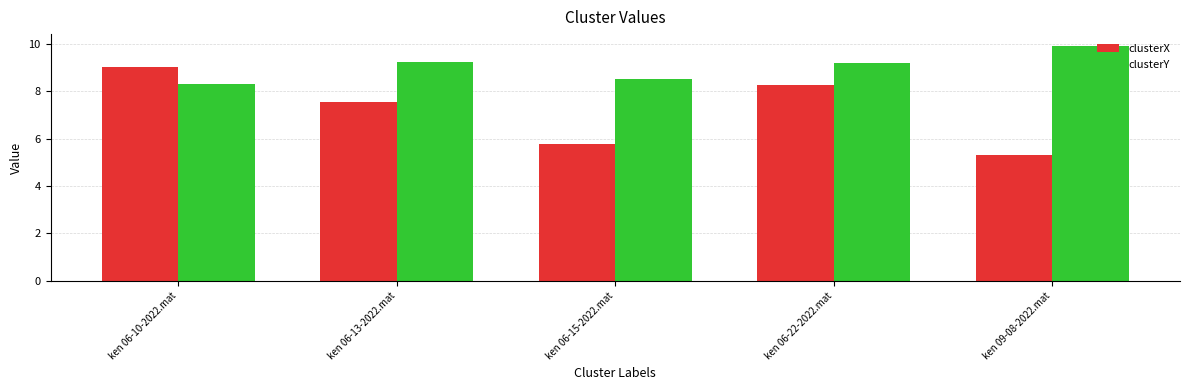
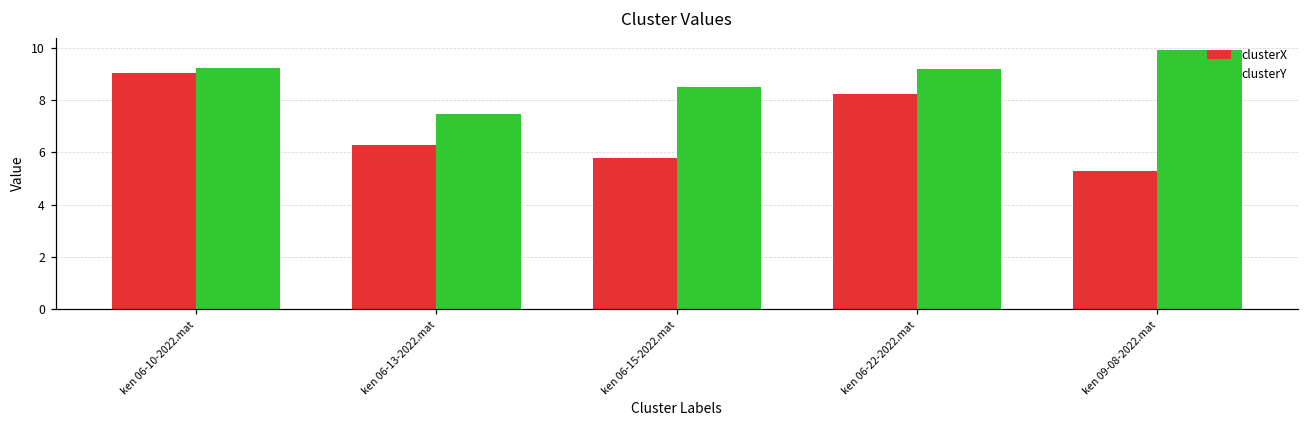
  {
    "clusterX": {
      "ken 06-10-2022.mat": 9.0,
-     "ken 06-13-2022.mat": 7.5,
+     "ken 06-13-2022.mat": 6.3,
      "ken 06-15-2022.mat": 5.8,
      "ken 06-22-2022.mat": 8.2,
      "ken 09-08-2022.mat": 5.3
    },
    "clusterY": {
-     "ken 06-10-2022.mat": 8.3,
-     "ken 06-13-2022.mat": 9.2,
+     "ken 06-10-2022.mat": 9.2,
+     "ken 06-13-2022.mat": 7.5,
      "ken 06-15-2022.mat": 8.5,
      "ken 06-22-2022.mat": 9.2,
      "ken 09-08-2022.mat": 9.9
    }
  }
